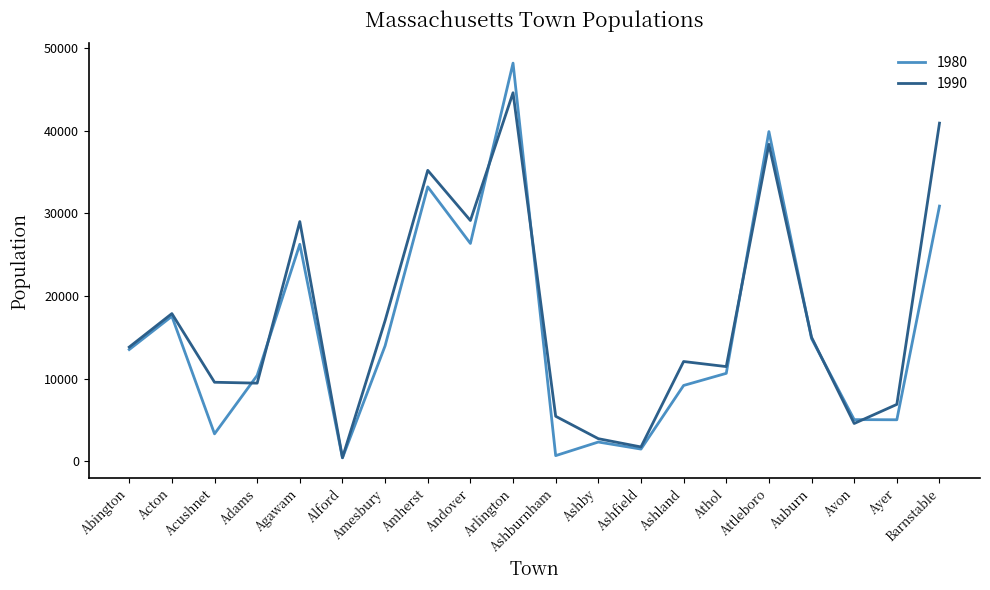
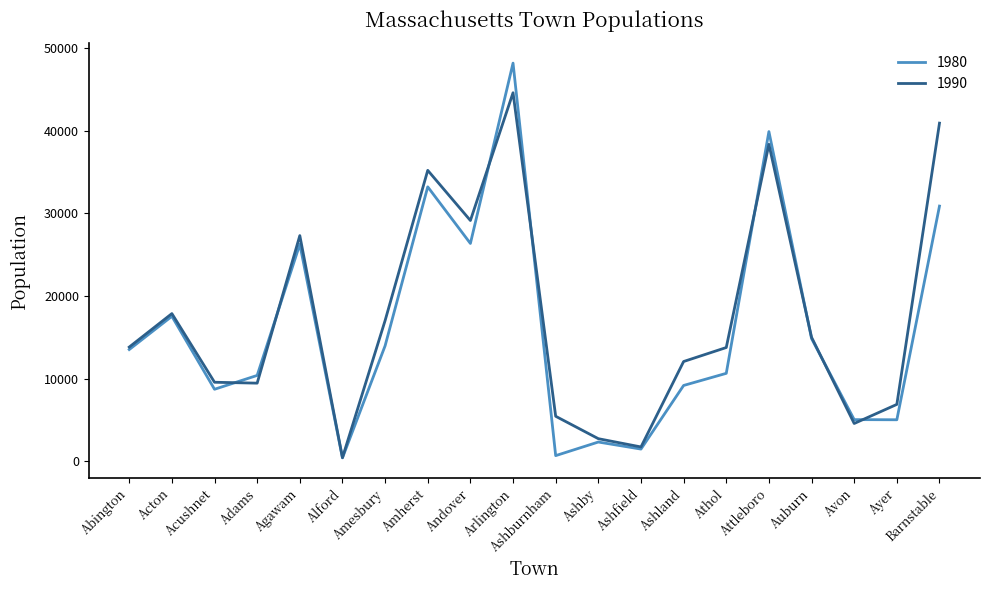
  {
    "1980": {
      "Acton": 18000,
-     "Acushnet": 3000,
+     "Acushnet": 9000,
      "Adams": 10000,
      "Agawam": 26000,
      "Amesbury": 14000,
      "Amherst": 33000,
      "Andover": 26000,
      "Arlington": 48000,
      "Ashburnham": 1000,
      "Ashby": 2000,
      "Ashland": 9000,
      "Athol": 11000,
      "Attleboro": 40000,
      "Avon": 5000,
      "Ayer": 5000,
      "Barnstable": 31000
    },
    "1990": {
      "Acton": 18000,
      "Acushnet": 10000,
      "Adams": 9000,
-     "Agawam": 29000,
+     "Agawam": 27000,
      "Amesbury": 17000,
      "Amherst": 35000,
      "Andover": 29000,
      "Arlington": 45000,
      "Ashburnham": 5000,
      "Ashby": 3000,
      "Ashland": 12000,
-     "Athol": 11000,
+     "Athol": 14000,
      "Attleboro": 38000,
      "Avon": 5000,
      "Ayer": 7000,
      "Barnstable": 41000
    }
  }
